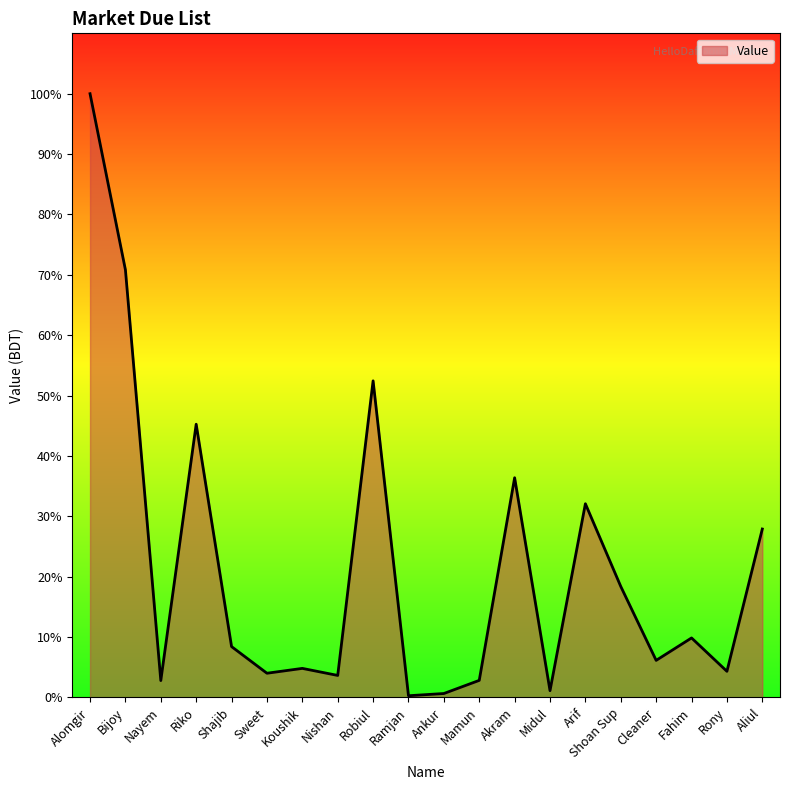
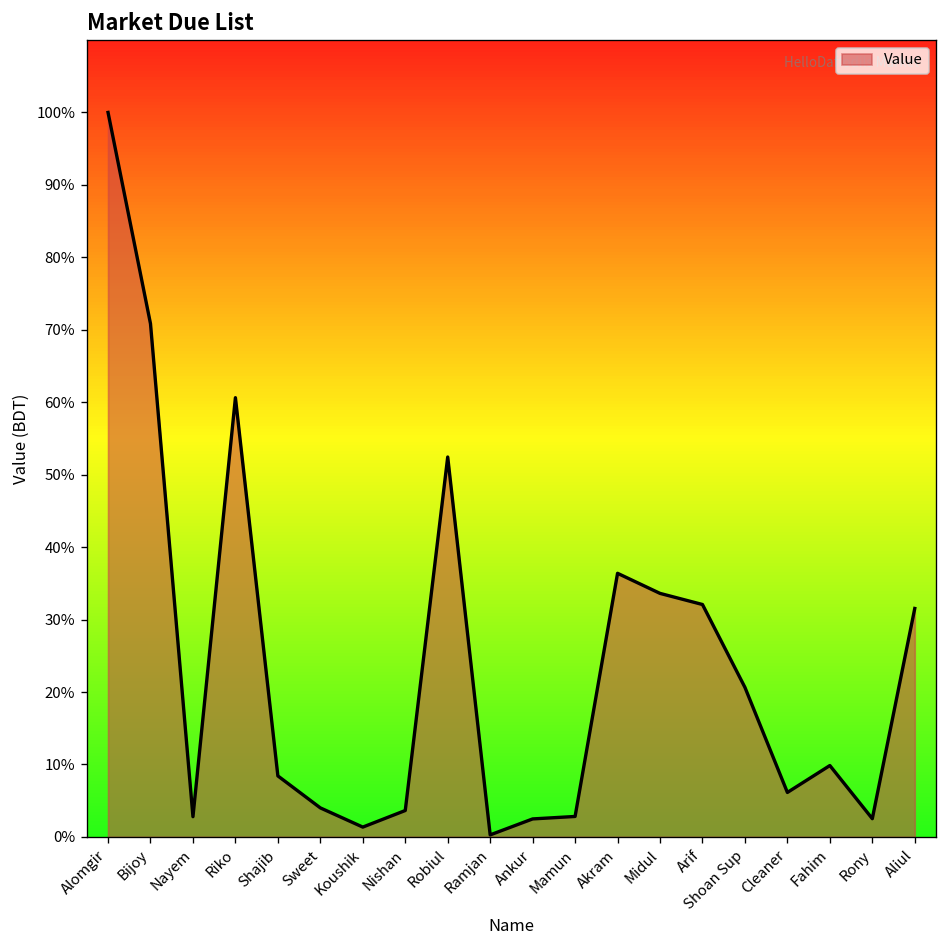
  {
    "Alomgir": "100%",
    "Bijoy": "71%",
    "Nayem": "3%",
-   "Riko": "45%",
+   "Riko": "61%",
    "Shajib": "8%",
    "Sweet": "4%",
-   "Koushik": "5%",
+   "Koushik": "1%",
    "Nishan": "4%",
    "Robiul": "52%",
    "Ramjan": "0%",
-   "Ankur": "1%",
+   "Ankur": "2%",
    "Mamun": "3%",
    "Akram": "36%",
-   "Midul": "1%",
+   "Midul": "34%",
    "Arif": "32%",
-   "Shoan Sup": "18%",
+   "Shoan Sup": "21%",
    "Cleaner": "6%",
    "Fahim": "10%",
-   "Rony": "4%",
-   "Aliul": "28%"
+   "Rony": "3%",
+   "Aliul": "32%"
  }
